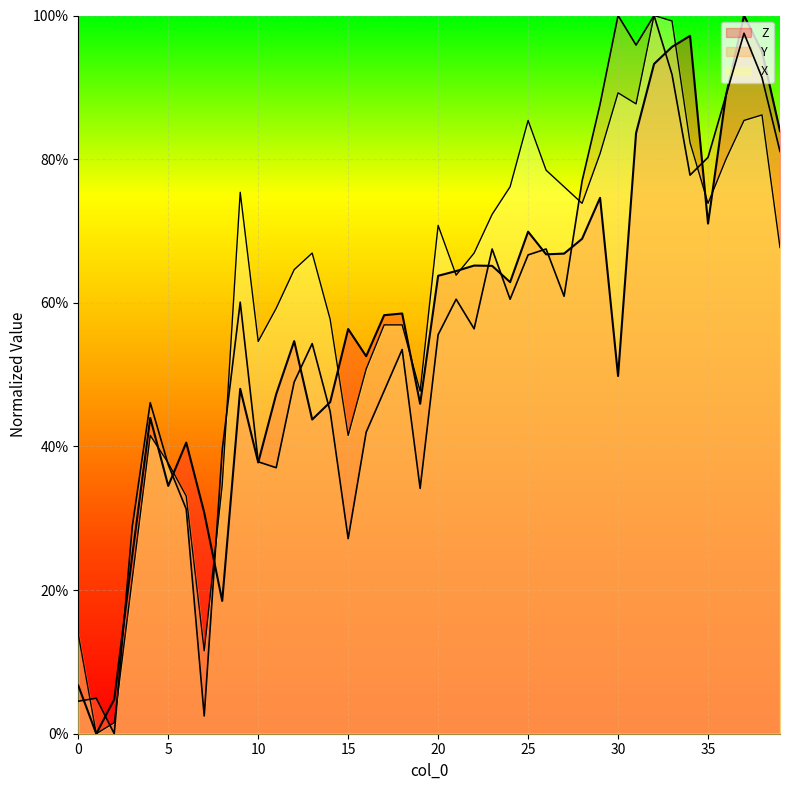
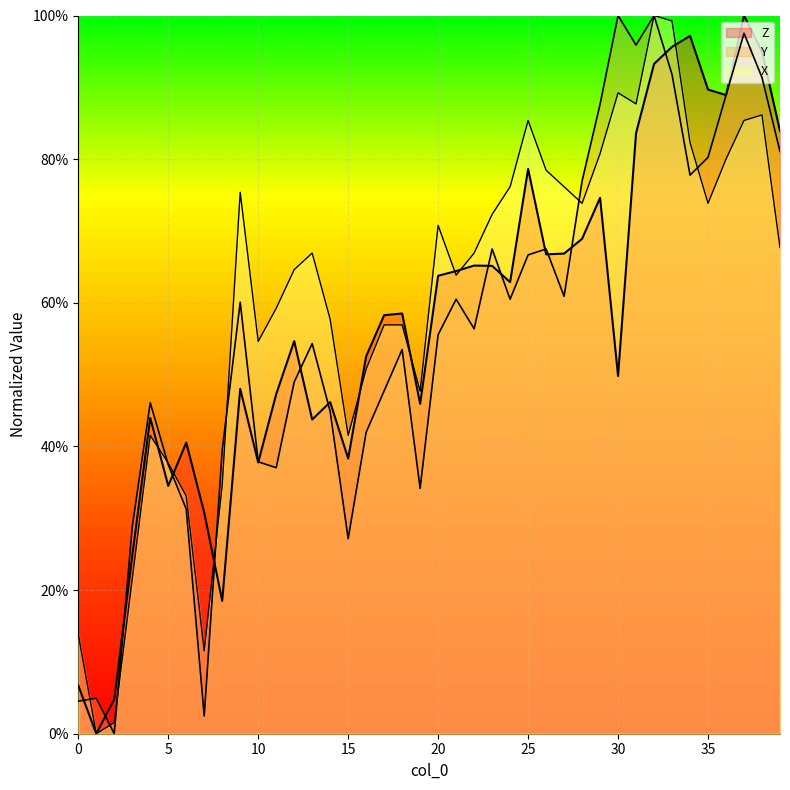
  {
    "Z": {
      "0": "7%",
      "5": "35%",
-     "15": "56%",
+     "15": "38%",
      "20": "64%",
-     "25": "70%",
+     "25": "79%",
      "30": "50%",
-     "35": "71%"
+     "35": "90%"
    }
  }
